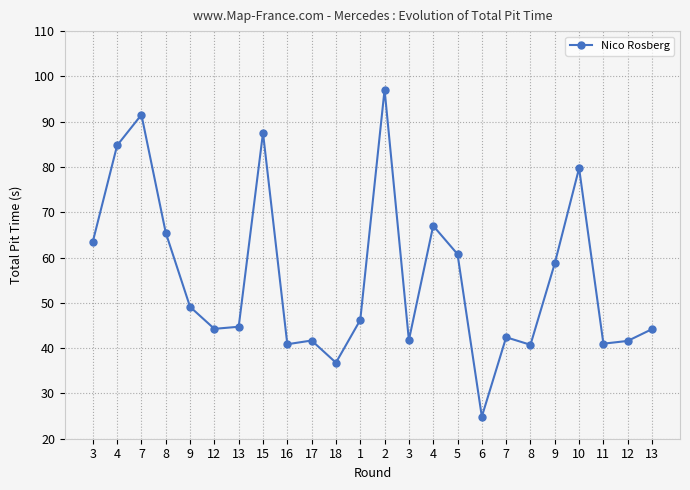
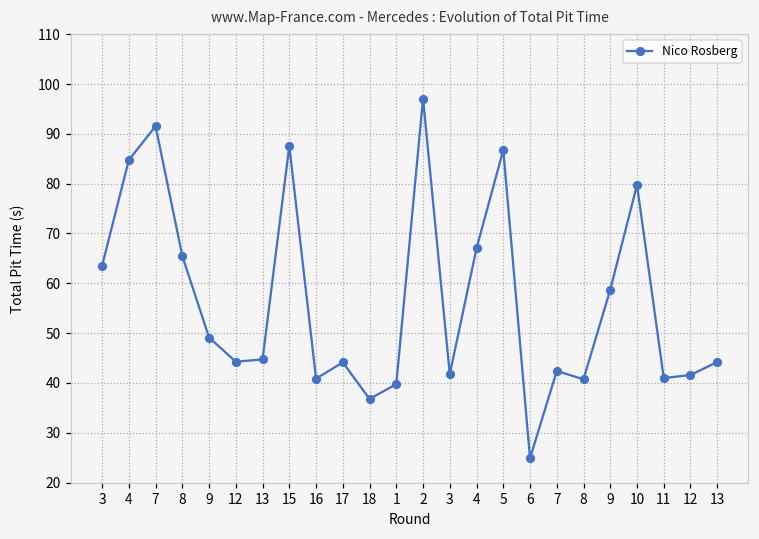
  {
    "15": 88,
    "16": 41,
-   "17": 42,
+   "17": 44,
    "18": 37,
-   "1": 46,
+   "1": 40,
    "2": 97,
-   "5": 61,
+   "5": 87,
    "6": 25,
    "10": 80,
    "11": 41
  }
